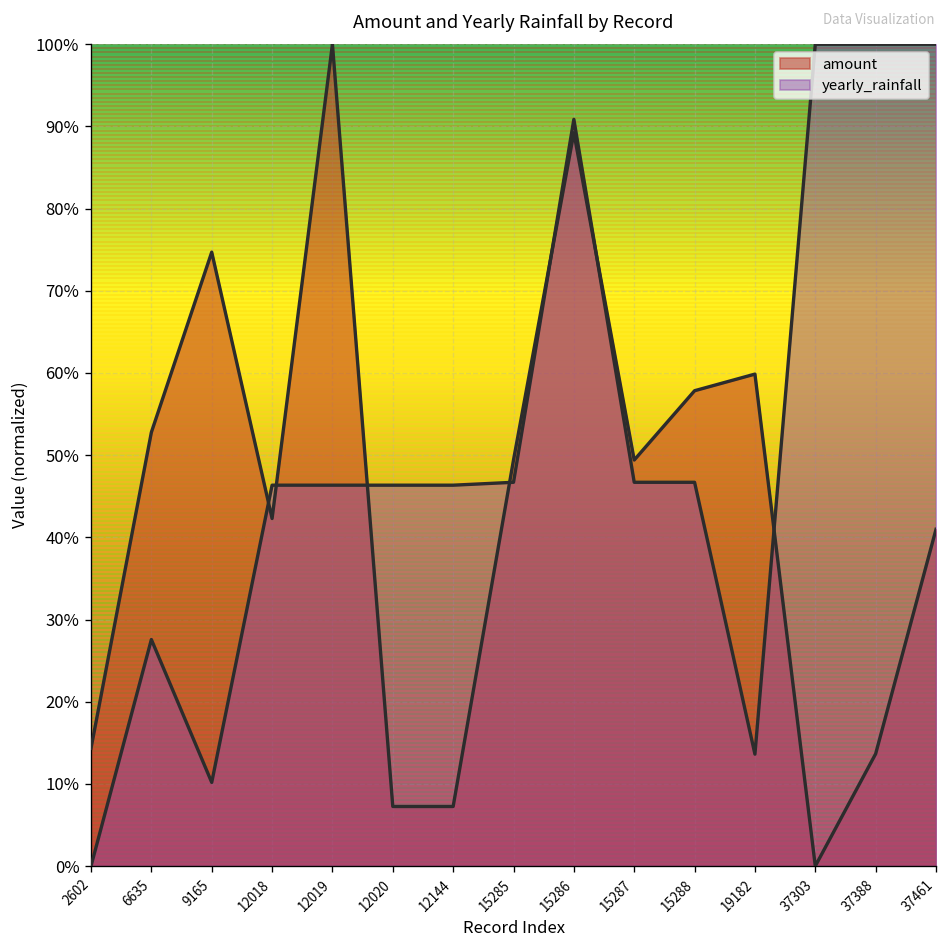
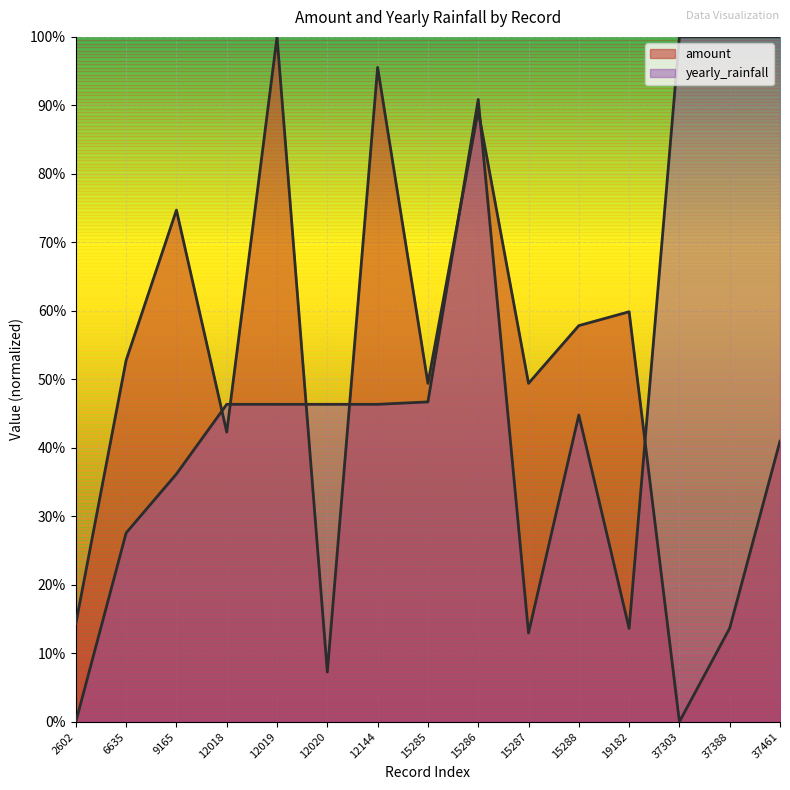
  {
    "amount": {
      "2602": "14%",
      "6635": "53%",
      "9165": "75%",
      "12018": "42%",
      "12019": "100%",
      "12020": "7%",
-     "12144": "7%",
+     "12144": "96%",
      "15285": "49%",
      "15286": "89%",
      "15287": "49%",
      "15288": "58%",
      "19182": "60%",
      "37303": "0%",
      "37388": "14%",
      "37461": "41%"
    },
    "yearly_rainfall": {
      "2602": "0%",
      "6635": "28%",
-     "9165": "10%",
+     "9165": "36%",
      "12018": "46%",
      "12019": "46%",
      "12020": "46%",
      "12144": "46%",
      "15285": "47%",
      "15286": "91%",
-     "15287": "47%",
-     "15288": "47%",
+     "15287": "13%",
+     "15288": "45%",
      "19182": "14%",
      "37303": "100%",
      "37388": "100%",
      "37461": "100%"
    }
  }
